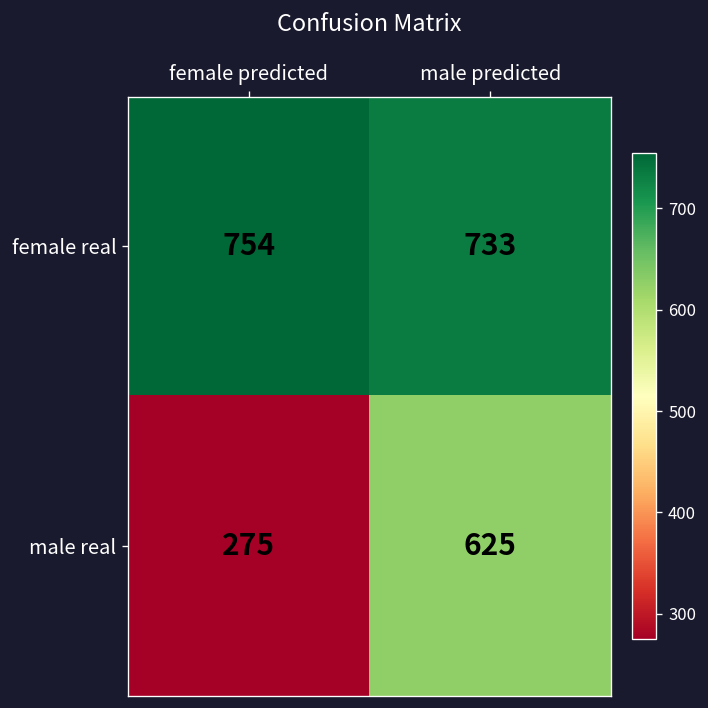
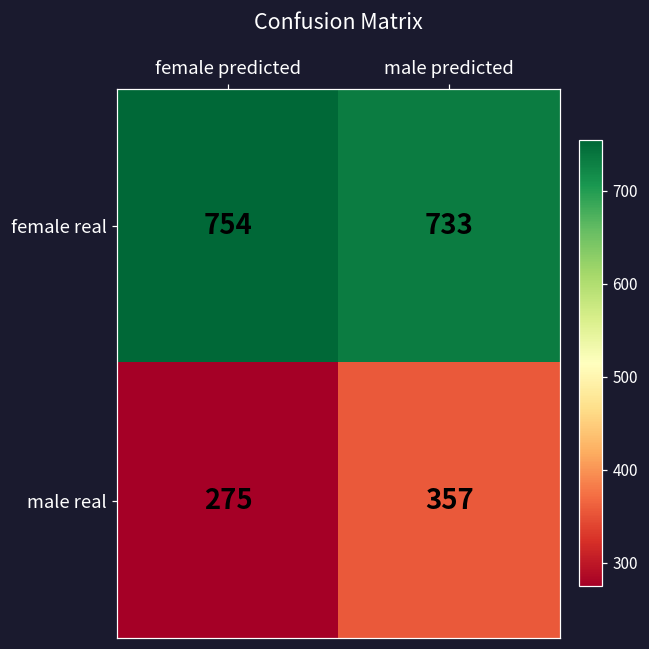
  {
    "female real": {
      "female predicted": 754,
      "male predicted": 733
    },
    "male real": {
      "female predicted": 275,
-     "male predicted": 625
+     "male predicted": 357
    }
  }
